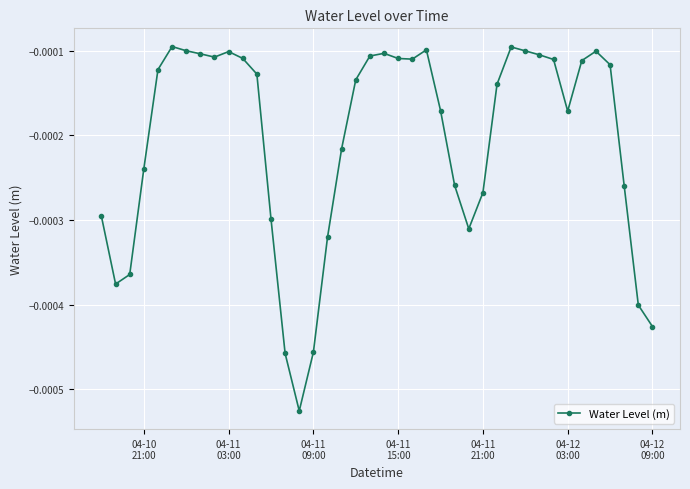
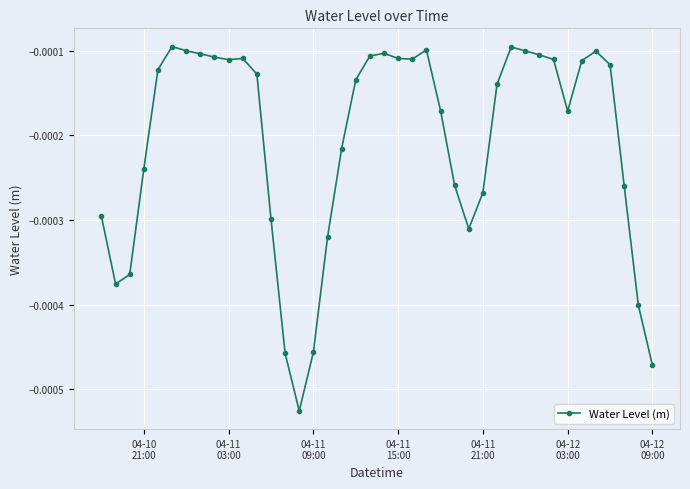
  {
    "04-10 21:00": -0.00024,
-   "04-11 03:00": -0.00010,
+   "04-11 03:00": -0.00011,
    "04-11 09:00": -0.00046,
    "04-11 15:00": -0.00011,
    "04-11 21:00": -0.00027,
    "04-12 03:00": -0.00017,
-   "04-12 09:00": -0.00043
+   "04-12 09:00": -0.00047
  }
